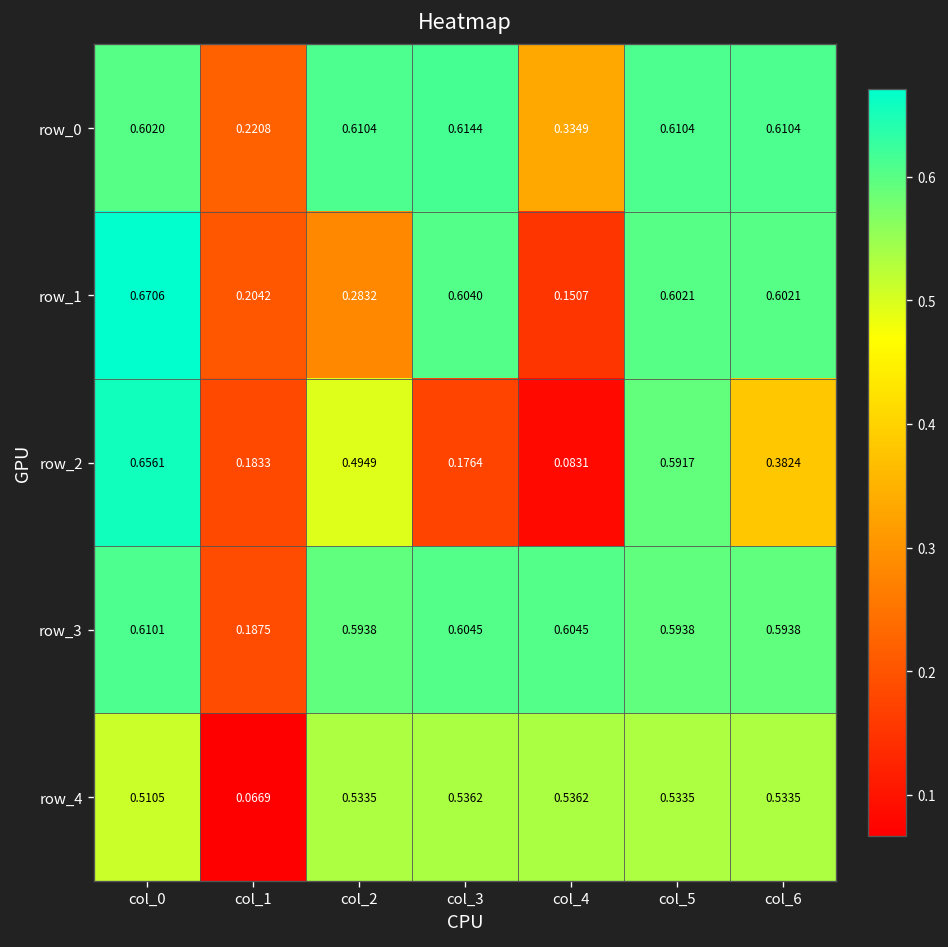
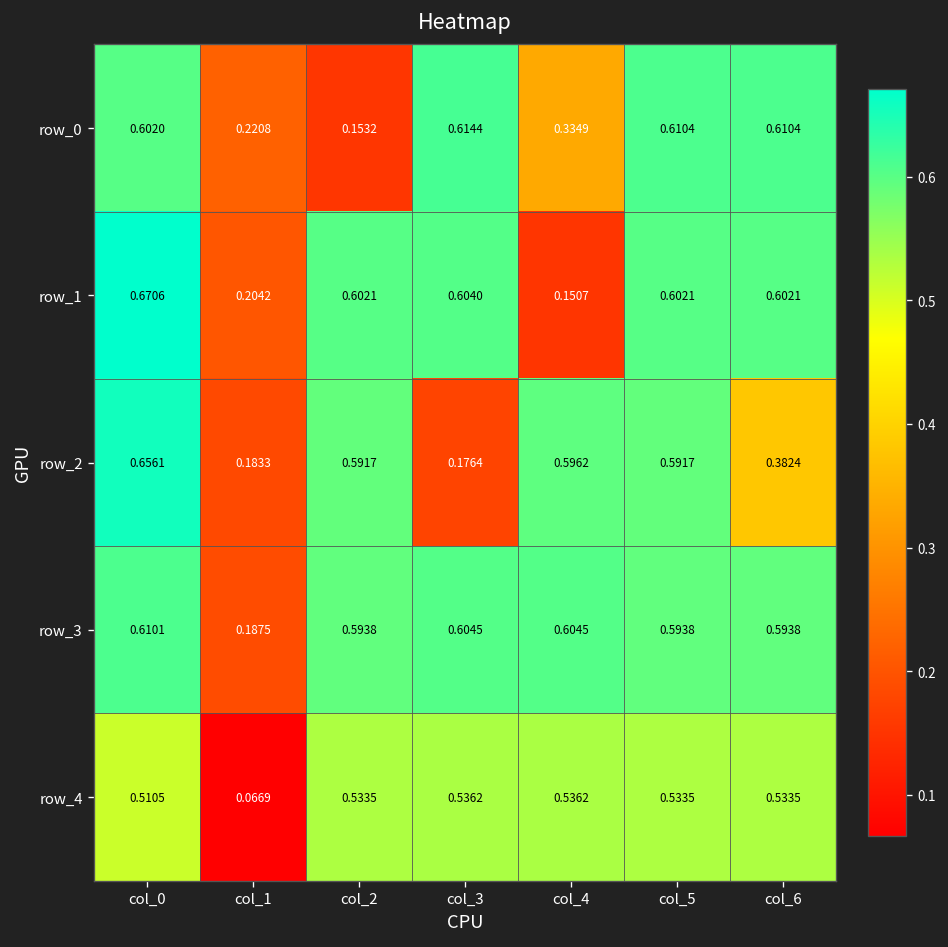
  {
    "row_0": {
      "col_0": 0.6020,
      "col_1": 0.2208,
-     "col_2": 0.6104,
+     "col_2": 0.1532,
      "col_3": 0.6144,
      "col_4": 0.3349,
      "col_5": 0.6104,
      "col_6": 0.6104
    },
    "row_1": {
      "col_0": 0.6706,
      "col_1": 0.2042,
-     "col_2": 0.2832,
+     "col_2": 0.6021,
      "col_3": 0.6040,
      "col_4": 0.1507,
      "col_5": 0.6021,
      "col_6": 0.6021
    },
    "row_2": {
      "col_0": 0.6561,
      "col_1": 0.1833,
-     "col_2": 0.4949,
+     "col_2": 0.5917,
      "col_3": 0.1764,
-     "col_4": 0.0831,
+     "col_4": 0.5962,
      "col_5": 0.5917,
      "col_6": 0.3824
    },
    "row_3": {
      "col_0": 0.6101,
      "col_1": 0.1875,
      "col_2": 0.5938,
      "col_3": 0.6045,
      "col_4": 0.6045,
      "col_5": 0.5938,
      "col_6": 0.5938
    },
    "row_4": {
      "col_0": 0.5105,
      "col_1": 0.0669,
      "col_2": 0.5335,
      "col_3": 0.5362,
      "col_4": 0.5362,
      "col_5": 0.5335,
      "col_6": 0.5335
    }
  }
